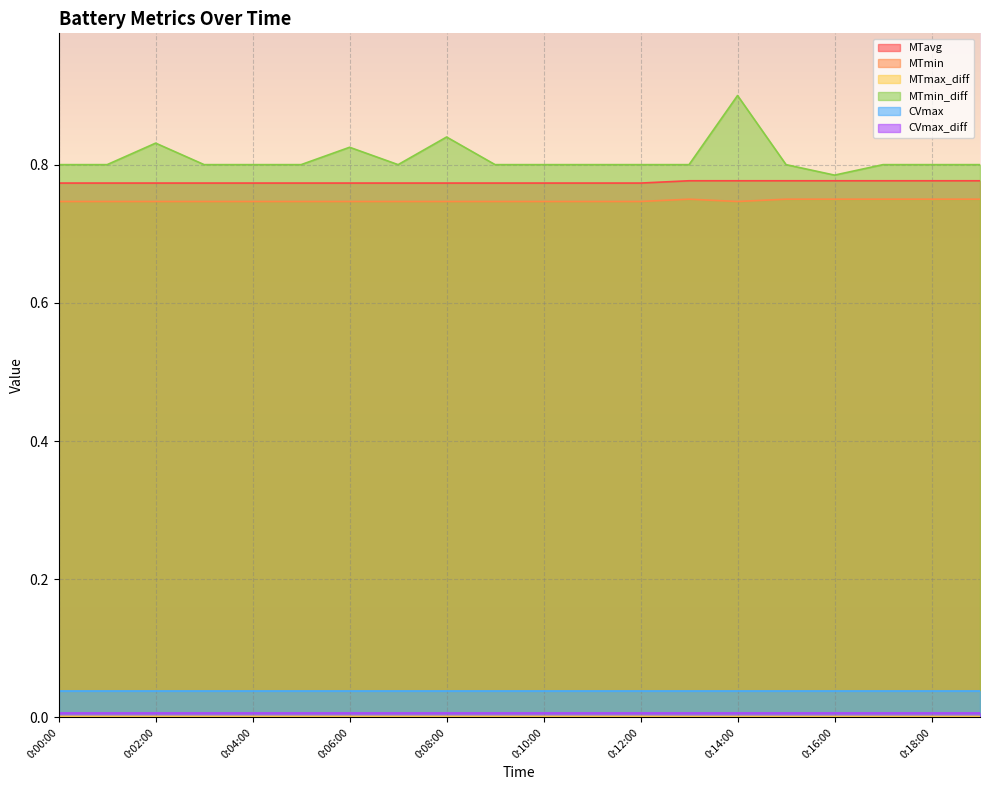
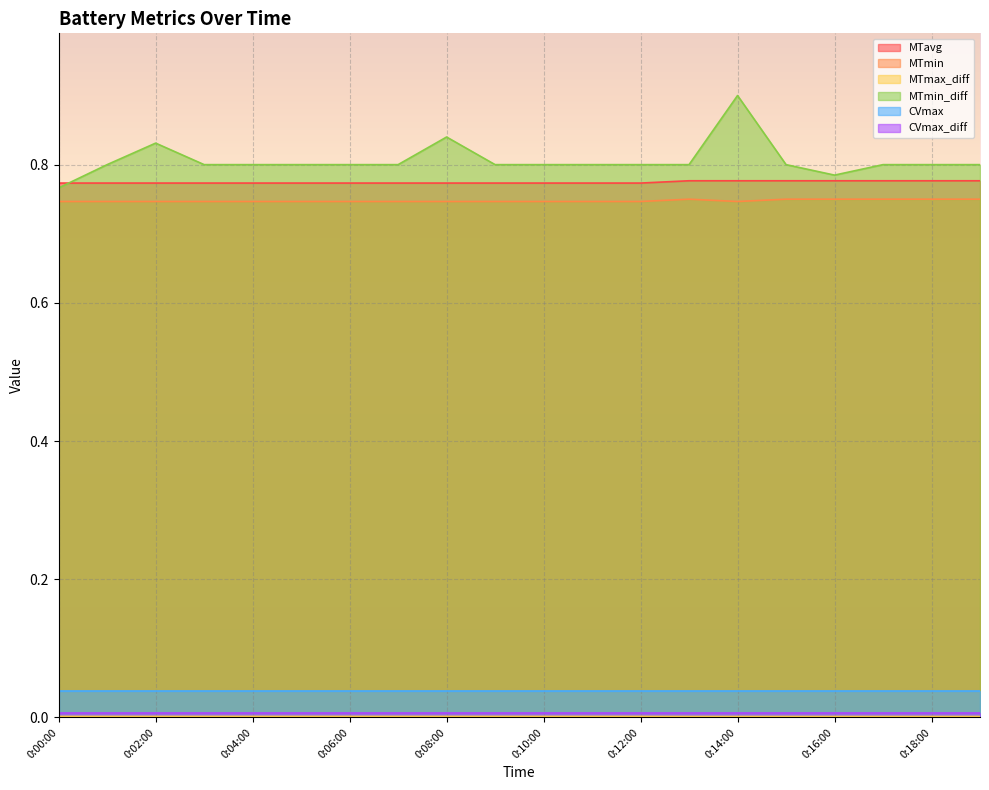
  {
    "MTmin_diff": {
-     "0:00:00": 0.80,
+     "0:00:00": 0.77,
      "0:02:00": 0.83,
      "0:04:00": 0.80,
-     "0:06:00": 0.83,
+     "0:06:00": 0.80,
      "0:08:00": 0.84,
      "0:10:00": 0.80,
      "0:12:00": 0.80,
      "0:14:00": 0.90,
      "0:16:00": 0.78,
      "0:18:00": 0.80
    },
    "CVmax": {
      "0:00:00": 0.04,
      "0:02:00": 0.04,
      "0:04:00": 0.04,
      "0:06:00": 0.04,
      "0:08:00": 0.04,
      "0:10:00": 0.04,
      "0:12:00": 0.04,
      "0:14:00": 0.04,
      "0:16:00": 0.04,
      "0:18:00": 0.04
    },
    "CVmax_diff": {
      "0:00:00": 0.01,
      "0:02:00": 0.01,
      "0:04:00": 0.01,
      "0:06:00": 0.01,
      "0:08:00": 0.01,
      "0:10:00": 0.01,
      "0:12:00": 0.01,
      "0:14:00": 0.01,
      "0:16:00": 0.01,
      "0:18:00": 0.01
    }
  }
